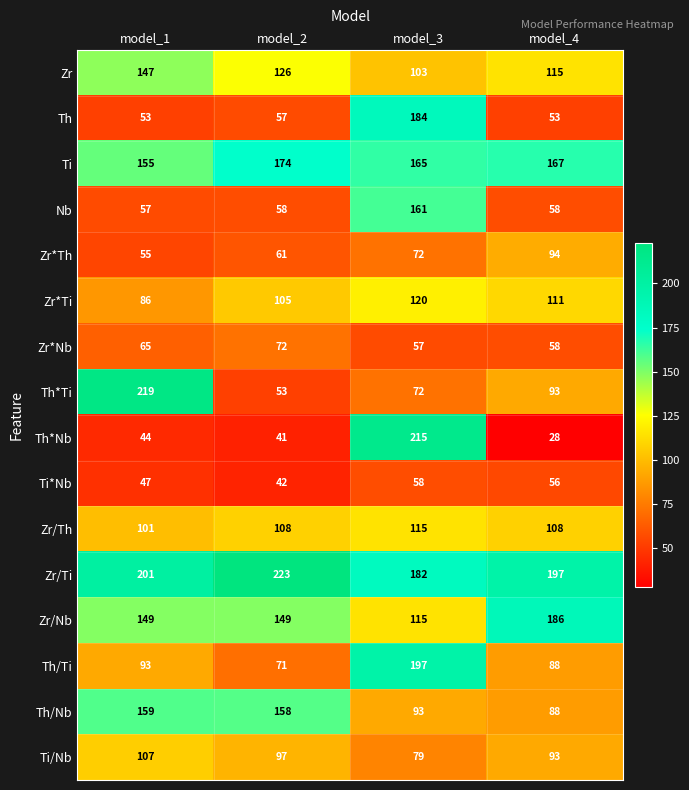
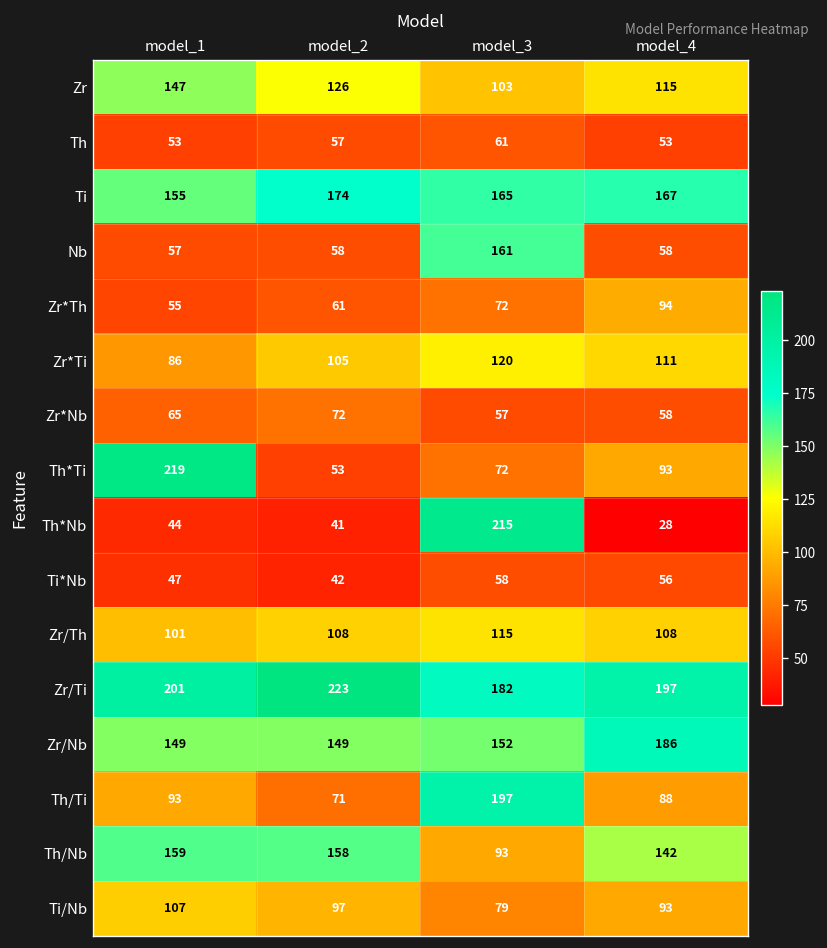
  {
    "Zr": {
      "model_1": 147,
      "model_2": 126,
      "model_3": 103,
      "model_4": 115
    },
    "Th": {
      "model_1": 53,
      "model_2": 57,
-     "model_3": 184,
+     "model_3": 61,
      "model_4": 53
    },
    "Ti": {
      "model_1": 155,
      "model_2": 174,
      "model_3": 165,
      "model_4": 167
    },
    "Nb": {
      "model_1": 57,
      "model_2": 58,
      "model_3": 161,
      "model_4": 58
    },
    "Zr*Th": {
      "model_1": 55,
      "model_2": 61,
      "model_3": 72,
      "model_4": 94
    },
    "Zr*Ti": {
      "model_1": 86,
      "model_2": 105,
      "model_3": 120,
      "model_4": 111
    },
    "Zr*Nb": {
      "model_1": 65,
      "model_2": 72,
      "model_3": 57,
      "model_4": 58
    },
    "Th*Ti": {
      "model_1": 219,
      "model_2": 53,
      "model_3": 72,
      "model_4": 93
    },
    "Th*Nb": {
      "model_1": 44,
      "model_2": 41,
      "model_3": 215,
      "model_4": 28
    },
    "Ti*Nb": {
      "model_1": 47,
      "model_2": 42,
      "model_3": 58,
      "model_4": 56
    },
    "Zr/Th": {
      "model_1": 101,
      "model_2": 108,
      "model_3": 115,
      "model_4": 108
    },
    "Zr/Ti": {
      "model_1": 201,
      "model_2": 223,
      "model_3": 182,
      "model_4": 197
    },
    "Zr/Nb": {
      "model_1": 149,
      "model_2": 149,
-     "model_3": 115,
+     "model_3": 152,
      "model_4": 186
    },
    "Th/Ti": {
      "model_1": 93,
      "model_2": 71,
      "model_3": 197,
      "model_4": 88
    },
    "Th/Nb": {
      "model_1": 159,
      "model_2": 158,
      "model_3": 93,
-     "model_4": 88
+     "model_4": 142
    },
    "Ti/Nb": {
      "model_1": 107,
      "model_2": 97,
      "model_3": 79,
      "model_4": 93
    }
  }
